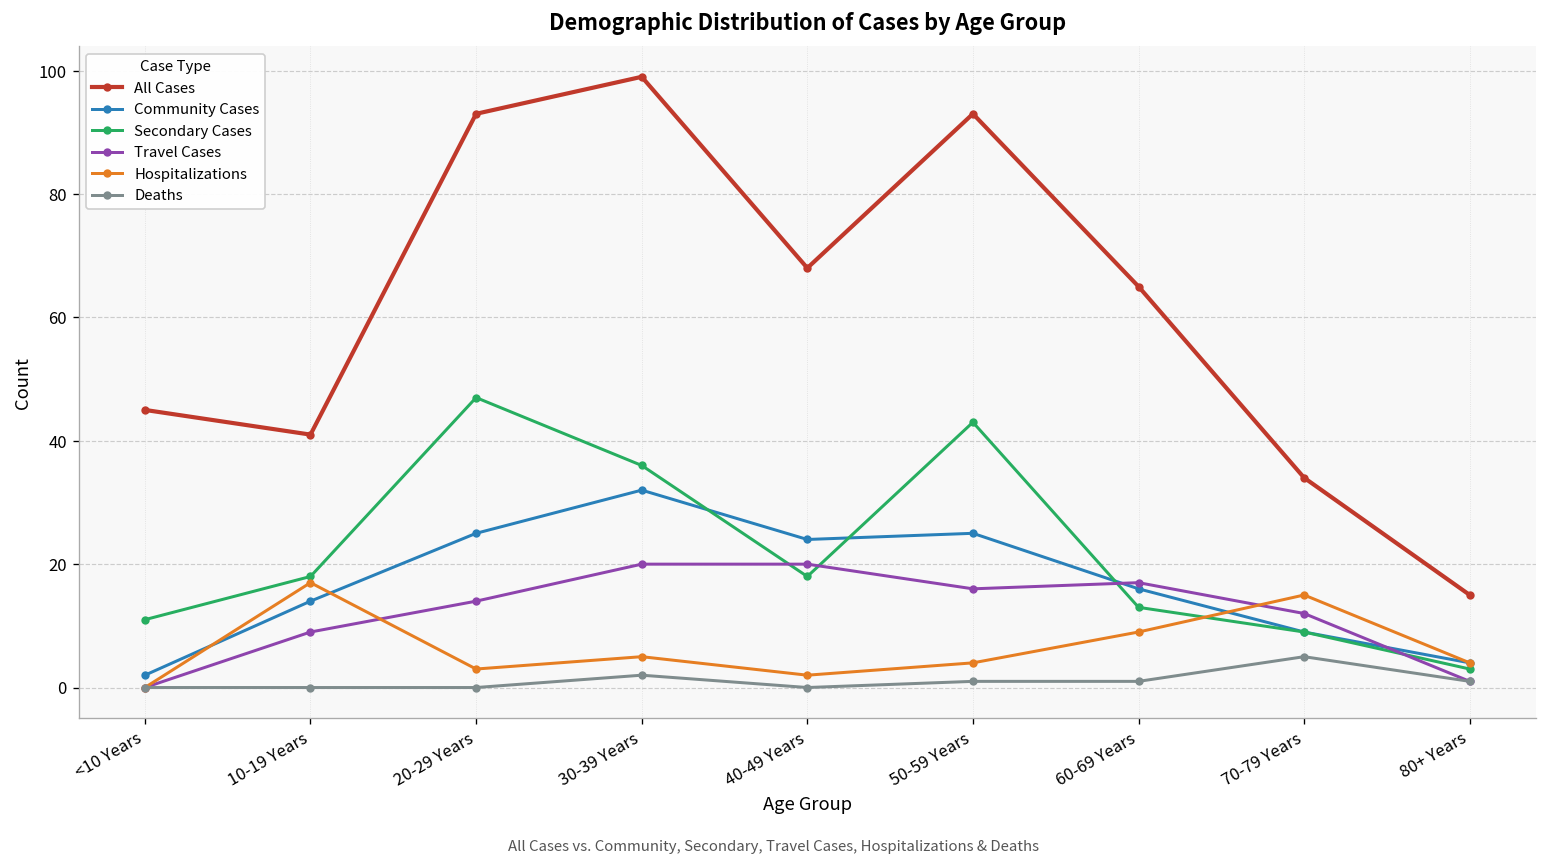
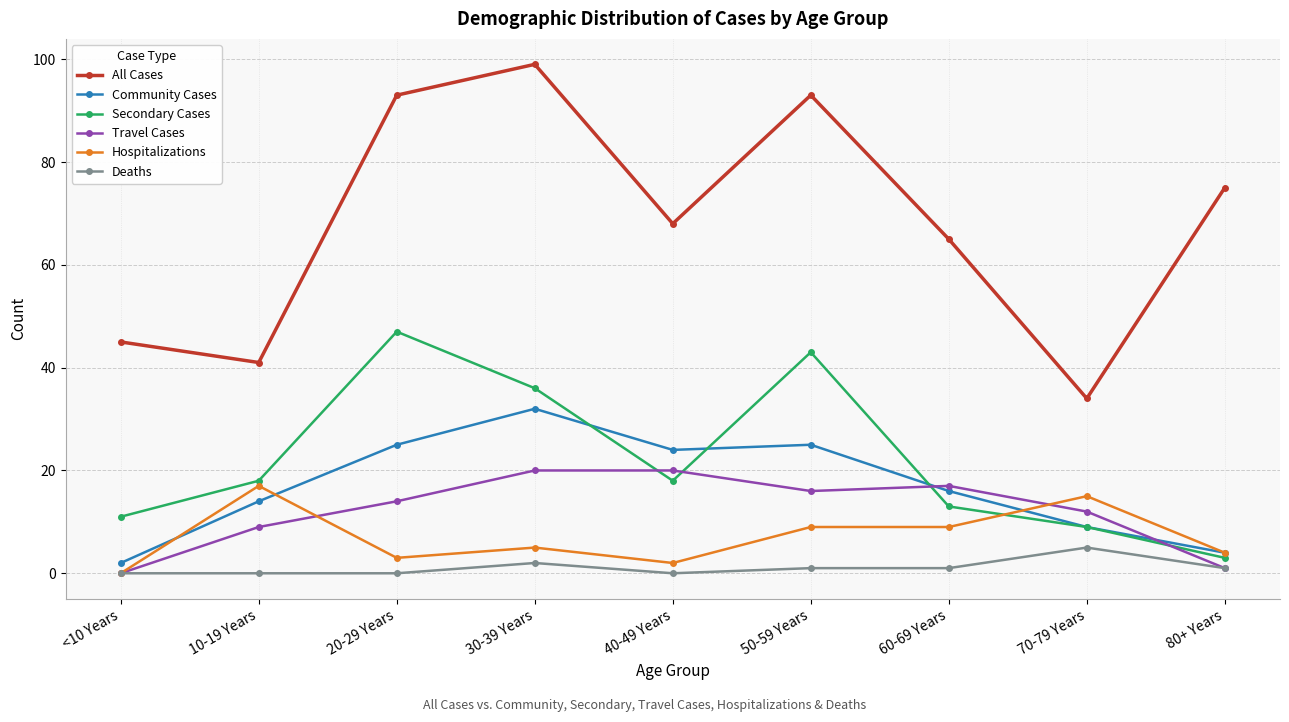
  {
    "All Cases": {
      "<10 Years": 45,
      "10-19 Years": 41,
      "20-29 Years": 93,
      "30-39 Years": 99,
      "40-49 Years": 68,
      "50-59 Years": 93,
      "60-69 Years": 65,
      "70-79 Years": 34,
-     "80+ Years": 15
+     "80+ Years": 75
    },
    "Community Cases": {
      "<10 Years": 2,
      "10-19 Years": 14,
      "20-29 Years": 25,
      "30-39 Years": 32,
      "40-49 Years": 24,
      "50-59 Years": 25,
      "60-69 Years": 16
    },
    "Secondary Cases": {
      "<10 Years": 11,
      "10-19 Years": 18,
      "20-29 Years": 47,
      "30-39 Years": 36,
      "40-49 Years": 18,
      "50-59 Years": 43,
      "60-69 Years": 13,
      "80+ Years": 3
    },
    "Travel Cases": {
      "10-19 Years": 9,
      "20-29 Years": 14,
      "30-39 Years": 20,
      "40-49 Years": 20,
      "50-59 Years": 16,
      "60-69 Years": 17,
      "70-79 Years": 12
    },
    "Hospitalizations": {
      "10-19 Years": 17,
      "20-29 Years": 3,
      "30-39 Years": 5,
      "40-49 Years": 2,
-     "50-59 Years": 4,
+     "50-59 Years": 9,
      "60-69 Years": 9,
      "70-79 Years": 15
    },
    "Deaths": {
      "10-19 Years": 0,
      "20-29 Years": 0,
      "30-39 Years": 2,
      "40-49 Years": 0,
      "50-59 Years": 1,
      "60-69 Years": 1,
      "70-79 Years": 5
    }
  }
